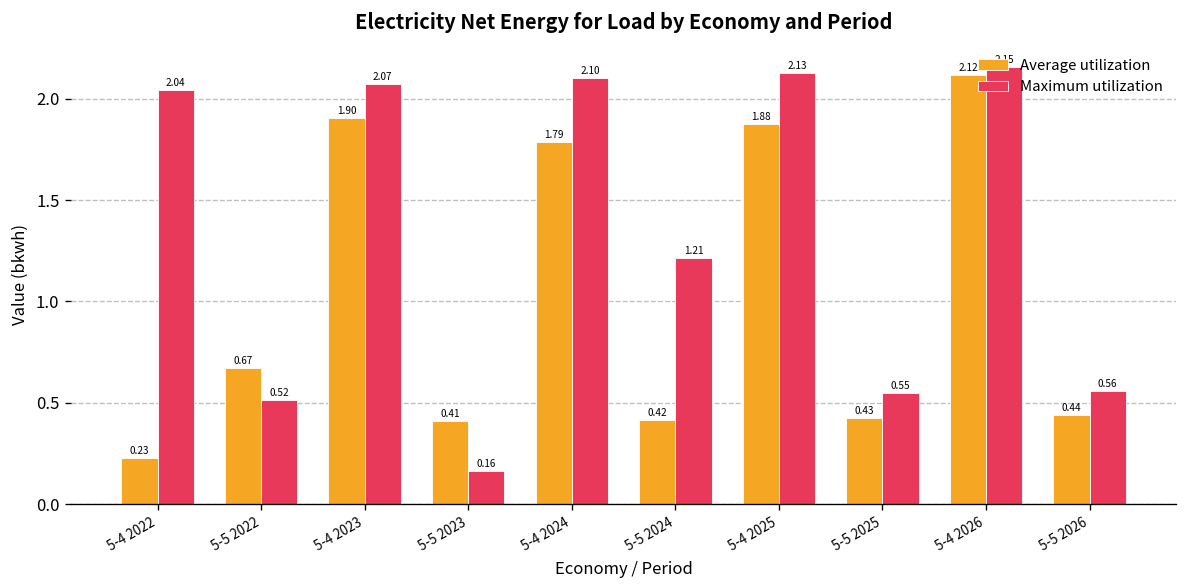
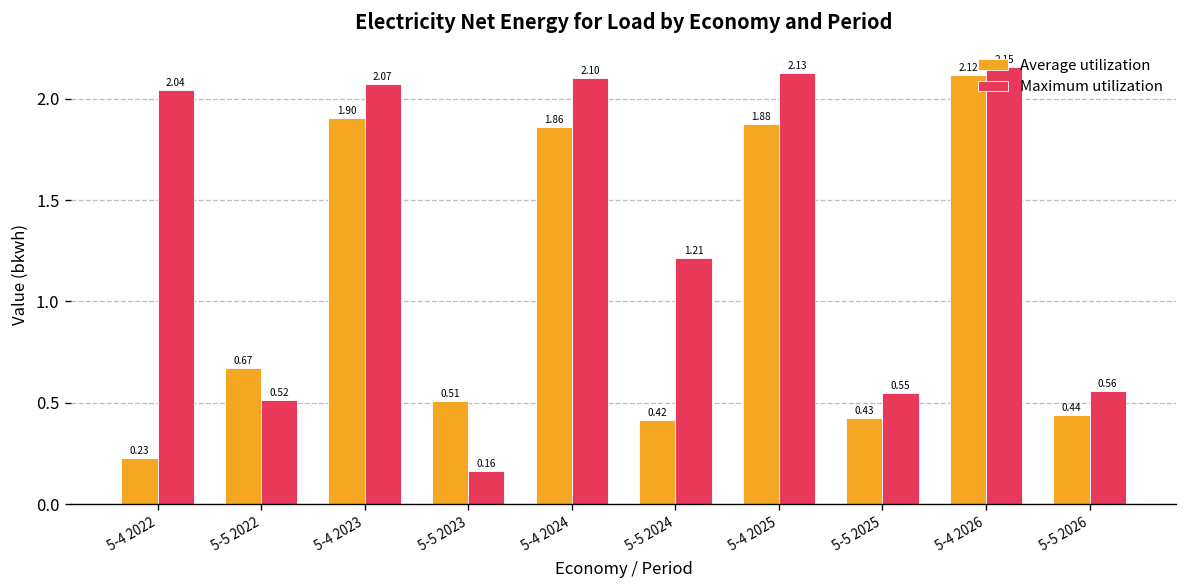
  {
    "Average utilization": {
      "5-4 2022": 0.23,
      "5-5 2022": 0.67,
      "5-4 2023": 1.90,
-     "5-5 2023": 0.41,
-     "5-4 2024": 1.79,
+     "5-5 2023": 0.51,
+     "5-4 2024": 1.86,
      "5-5 2024": 0.42,
      "5-4 2025": 1.88,
      "5-5 2025": 0.43,
      "5-4 2026": 2.12,
      "5-5 2026": 0.44
    },
    "Maximum utilization": {
      "5-4 2022": 2.04,
      "5-5 2022": 0.52,
      "5-4 2023": 2.07,
      "5-5 2023": 0.16,
      "5-4 2024": 2.10,
      "5-5 2024": 1.21,
      "5-4 2025": 2.13,
      "5-5 2025": 0.55,
      "5-4 2026": 2.15,
      "5-5 2026": 0.56
    }
  }
